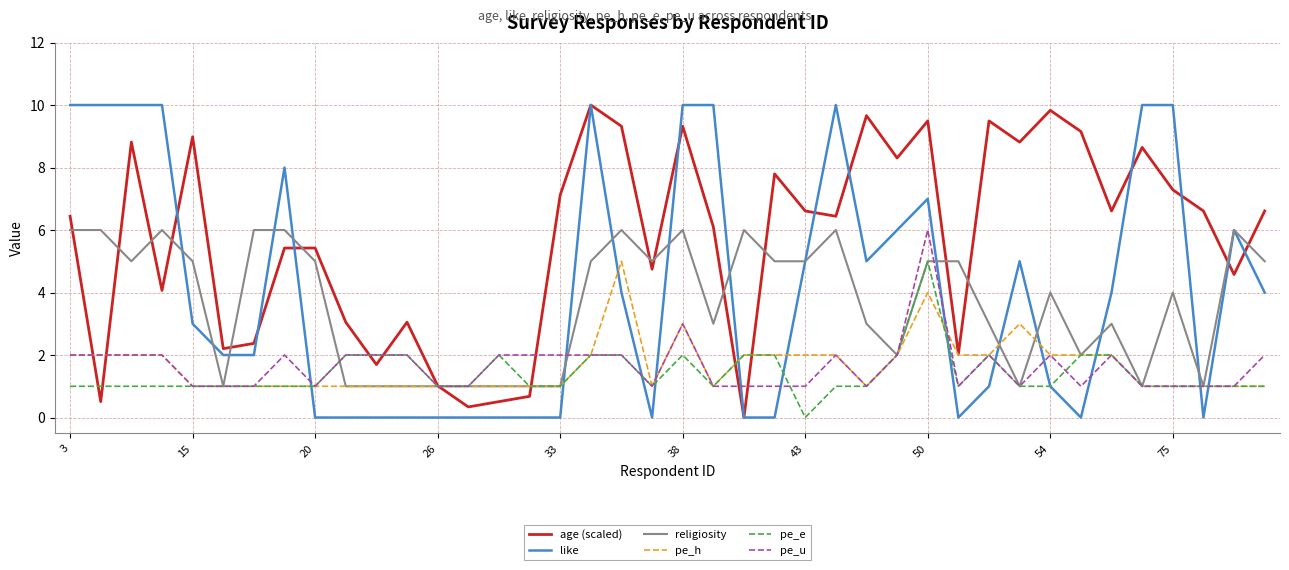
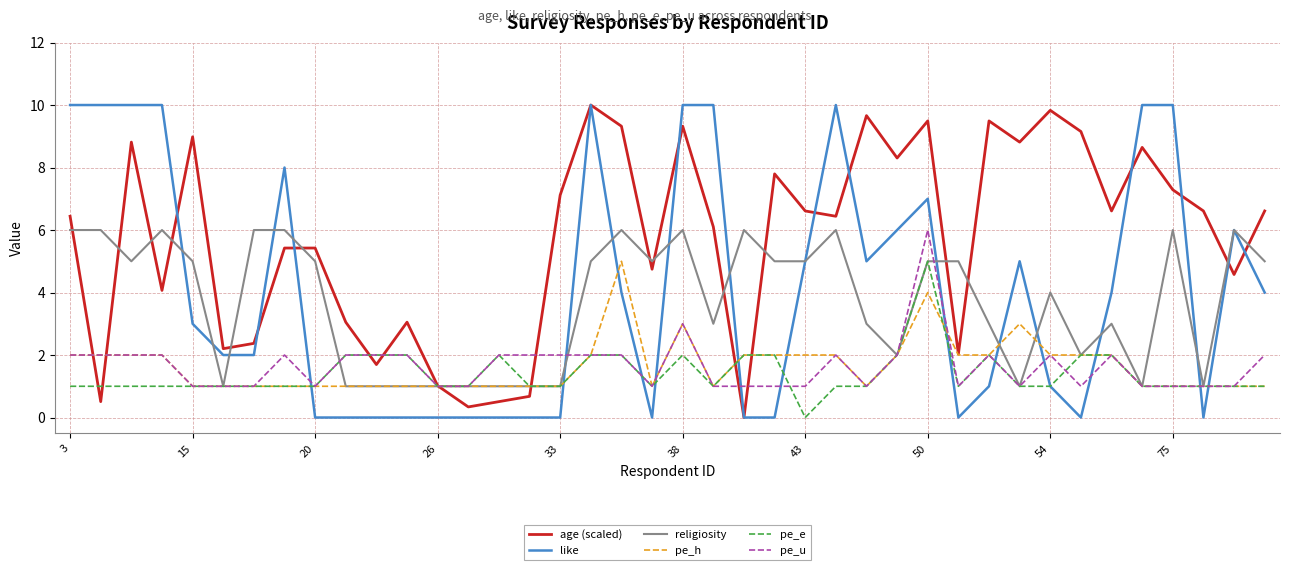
  {
    "age (scaled)": {
      "20": 5.4,
      "43": 6.6,
      "50": 9.5,
      "54": 9.8,
      "75": 7.3
    },
    "like": {
      "20": 0,
      "50": 7,
      "75": 10
    },
    "religiosity": {
      "20": 5,
      "54": 4,
-     "75": 4
+     "75": 6
    },
    "pe_h": {
      "43": 2,
      "50": 4
    },
    "pe_e": {
      "43": 0
    },
    "pe_u": {
      "43": 1,
      "50": 6
    }
  }
